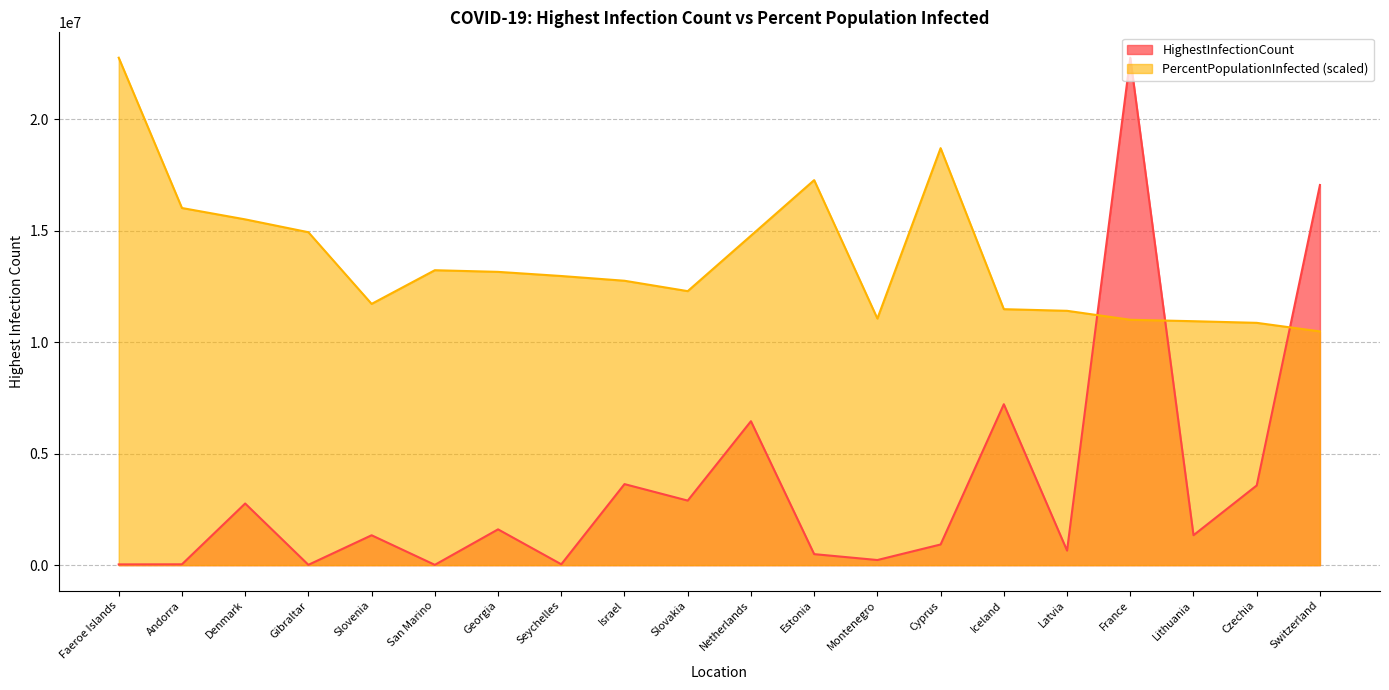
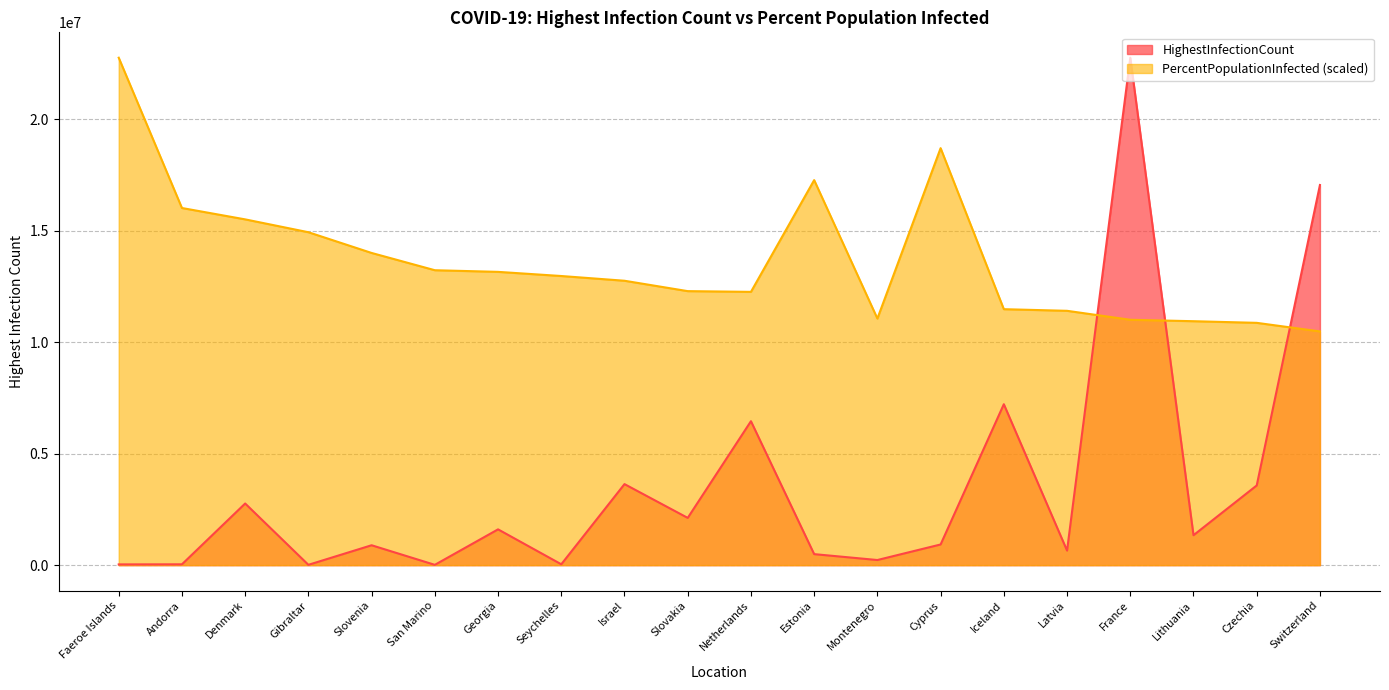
  {
    "HighestInfectionCount": {
      "Faeroe Islands": 0,
      "Andorra": 0,
      "Denmark": 2800000,
      "Gibraltar": 0,
-     "Slovenia": 1300000,
+     "Slovenia": 900000,
      "San Marino": 0,
      "Georgia": 1600000,
      "Seychelles": 0,
      "Israel": 3600000,
-     "Slovakia": 2900000,
+     "Slovakia": 2100000,
      "Netherlands": 6500000,
      "Estonia": 500000,
      "Montenegro": 200000,
      "Cyprus": 900000,
      "Iceland": 7200000,
      "Latvia": 700000,
      "Lithuania": 1300000,
      "Czechia": 3600000,
      "Switzerland": 17000000
    },
    "PercentPopulationInfected (scaled)": {
      "Faeroe Islands": 22800000,
      "Andorra": 16000000,
      "Denmark": 15500000,
      "Gibraltar": 14900000,
-     "Slovenia": 11700000,
+     "Slovenia": 14000000,
      "San Marino": 13200000,
      "Georgia": 13200000,
      "Seychelles": 13000000,
      "Israel": 12800000,
      "Slovakia": 12300000,
-     "Netherlands": 14800000,
+     "Netherlands": 12300000,
      "Estonia": 17300000,
      "Montenegro": 11100000,
      "Cyprus": 18700000,
      "Iceland": 11500000,
      "Latvia": 11400000,
      "France": 11000000,
      "Lithuania": 10900000,
      "Czechia": 10900000,
      "Switzerland": 10500000
    }
  }
